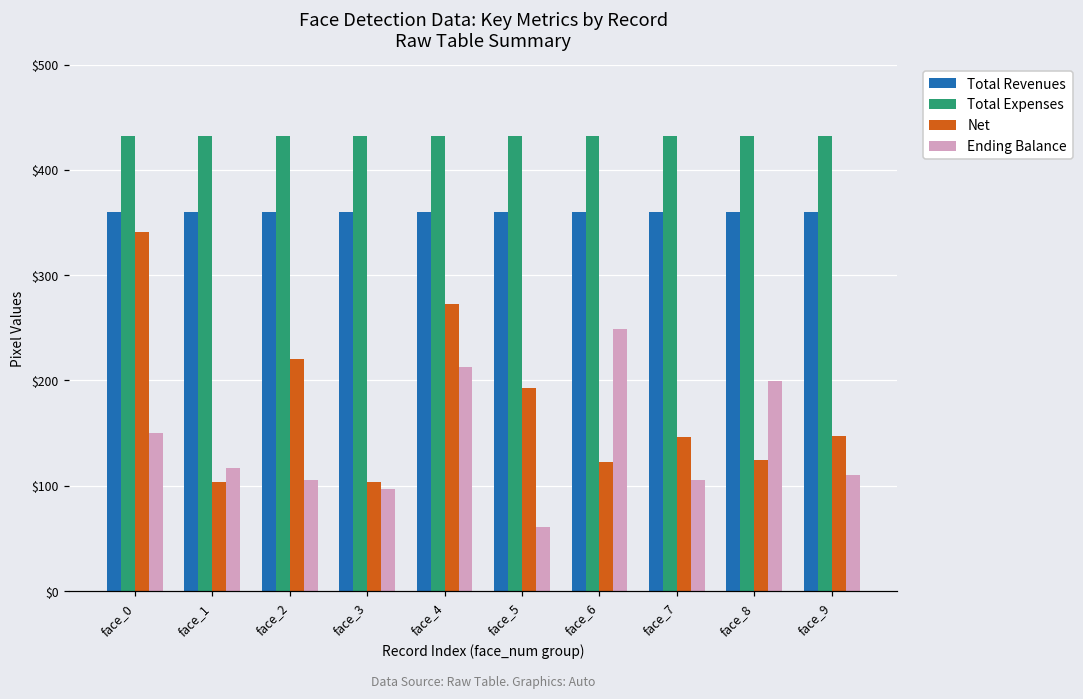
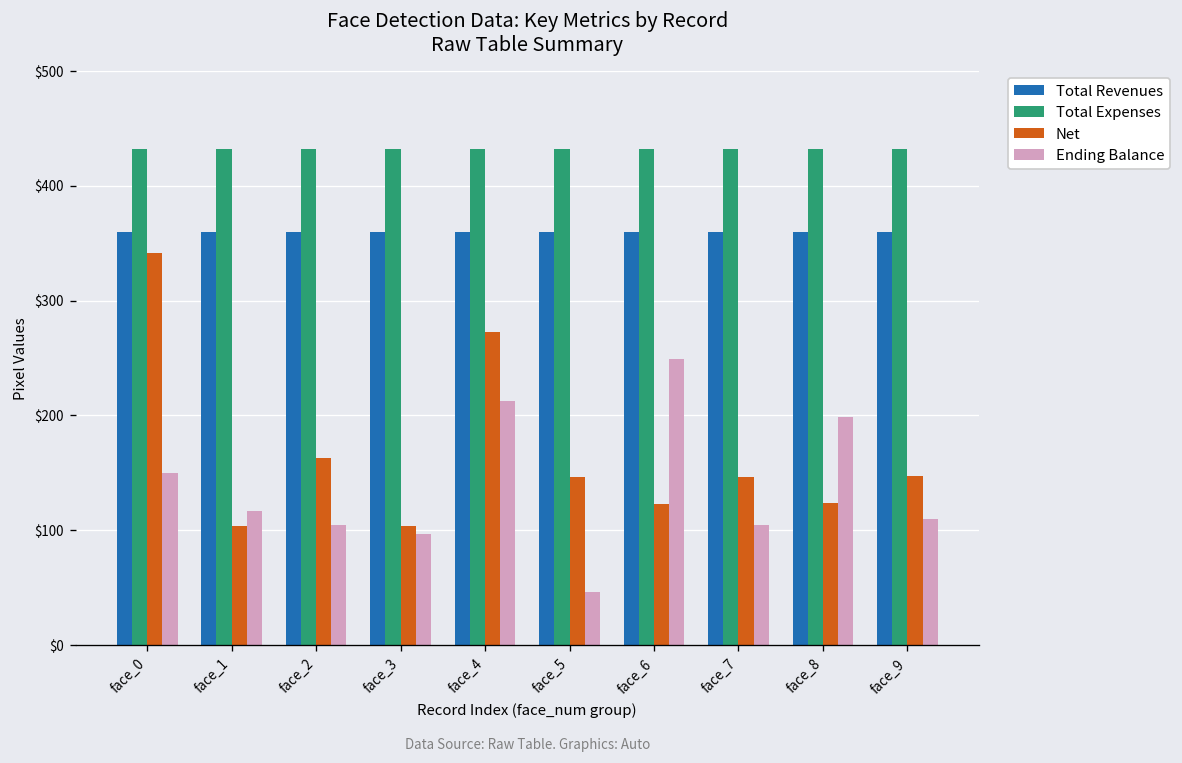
  {
    "Total Revenues": {
      "face_0": "$360",
      "face_1": "$360",
      "face_2": "$360",
      "face_3": "$360",
      "face_4": "$360",
      "face_5": "$360",
      "face_6": "$360",
      "face_7": "$360",
      "face_8": "$360",
      "face_9": "$360"
    },
    "Total Expenses": {
      "face_0": "$430",
      "face_1": "$430",
      "face_2": "$430",
      "face_3": "$430",
      "face_4": "$430",
      "face_5": "$430",
      "face_6": "$430",
      "face_7": "$430",
      "face_8": "$430",
      "face_9": "$430"
    },
    "Net": {
      "face_0": "$340",
      "face_1": "$100",
-     "face_2": "$220",
+     "face_2": "$160",
      "face_3": "$100",
      "face_4": "$270",
-     "face_5": "$190",
+     "face_5": "$150",
      "face_6": "$120",
      "face_7": "$150",
      "face_8": "$120",
      "face_9": "$150"
    },
    "Ending Balance": {
      "face_0": "$150",
      "face_1": "$120",
      "face_2": "$110",
      "face_3": "$100",
      "face_4": "$210",
-     "face_5": "$60",
+     "face_5": "$50",
      "face_6": "$250",
      "face_7": "$110",
      "face_8": "$200",
      "face_9": "$110"
    }
  }
